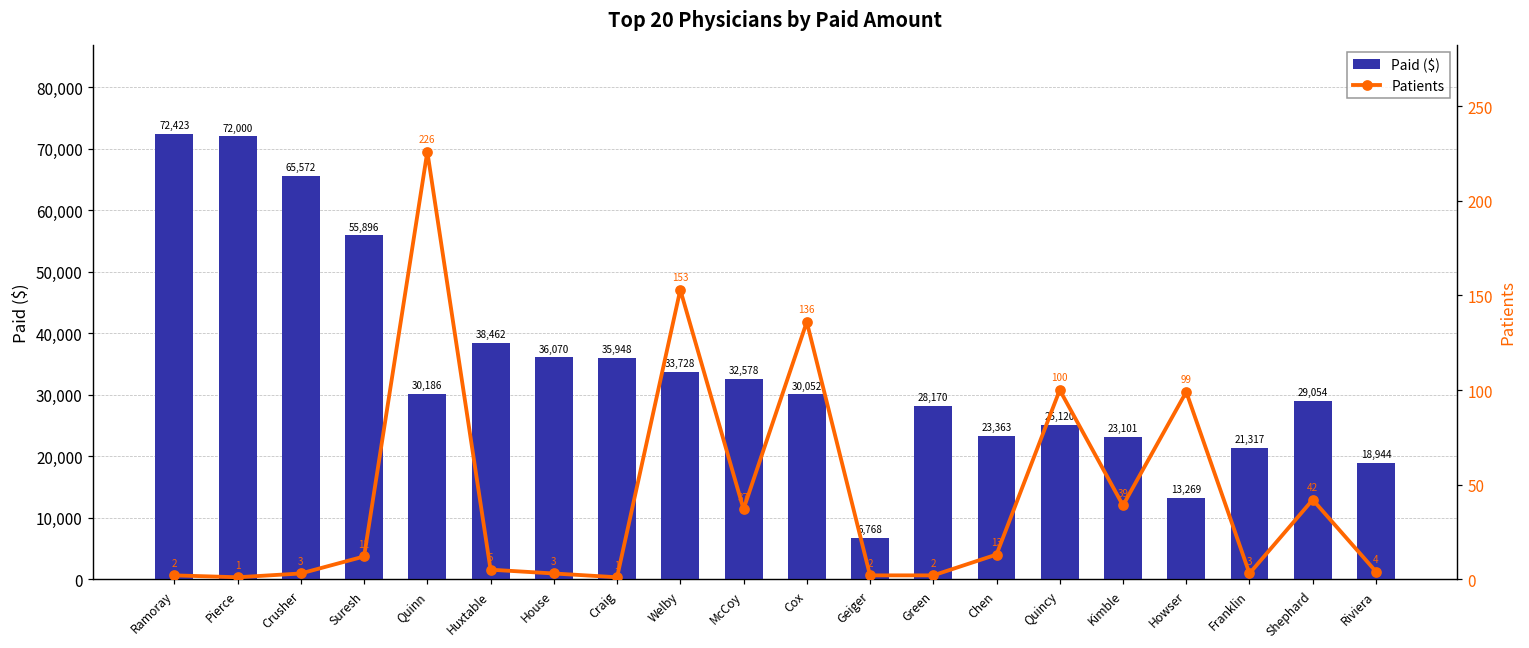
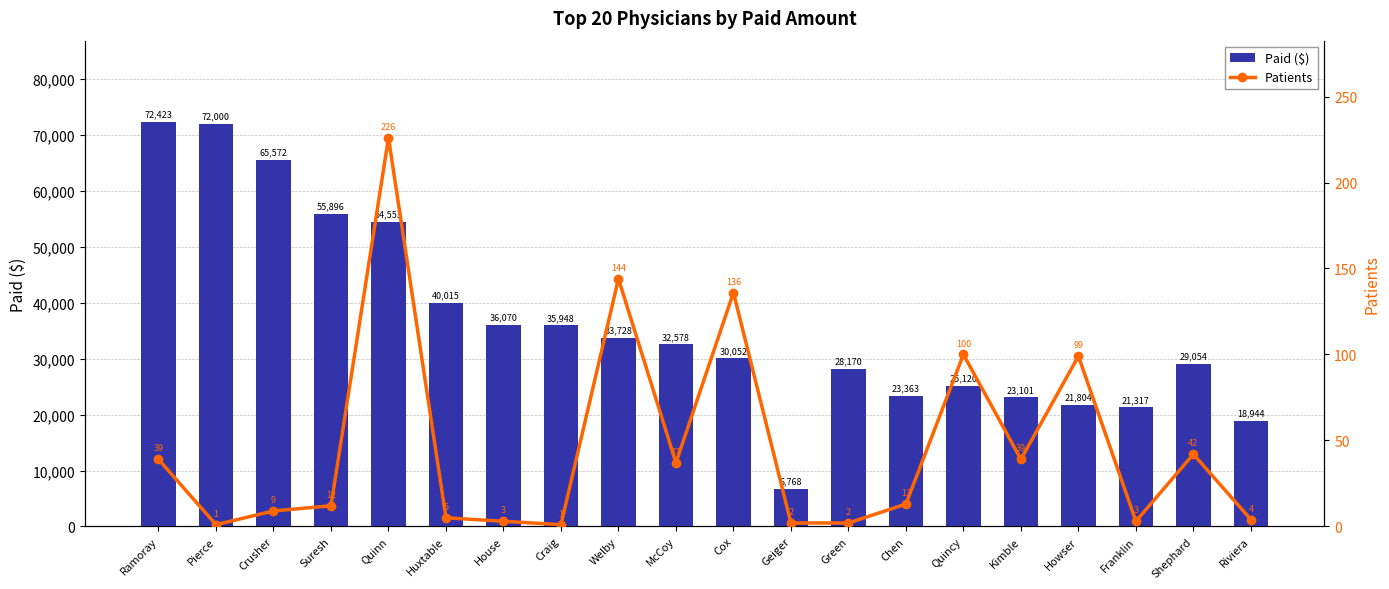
  {
    "Paid ($)": {
      "Ramoray": "72,423",
      "Pierce": "72,000",
      "Crusher": "65,572",
      "Suresh": "55,896",
-     "Quinn": "30,186",
-     "Huxtable": "38,462",
+     "Quinn": "54,553",
+     "Huxtable": "40,015",
      "House": "36,070",
      "Craig": "35,948",
      "Welby": "33,728",
      "McCoy": "32,578",
      "Cox": "30,052",
      "Geiger": "6,768",
      "Green": "28,170",
      "Chen": "23,363",
      "Quincy": "25,120",
      "Kimble": "23,101",
-     "Howser": "13,269",
+     "Howser": "21,804",
      "Franklin": "21,317",
      "Shephard": "29,054",
      "Riviera": "18,944"
    },
    "Patients": {
-     "Ramoray": "2",
+     "Ramoray": "39",
      "Pierce": "1",
-     "Crusher": "3",
+     "Crusher": "9",
      "Suresh": "12",
      "Quinn": "226",
      "Huxtable": "5",
      "House": "3",
      "Craig": "1",
-     "Welby": "153",
+     "Welby": "144",
      "McCoy": "37",
      "Cox": "136",
      "Geiger": "2",
      "Green": "2",
      "Chen": "13",
      "Quincy": "100",
      "Kimble": "39",
      "Howser": "99",
      "Franklin": "3",
      "Shephard": "42",
      "Riviera": "4"
    }
  }
